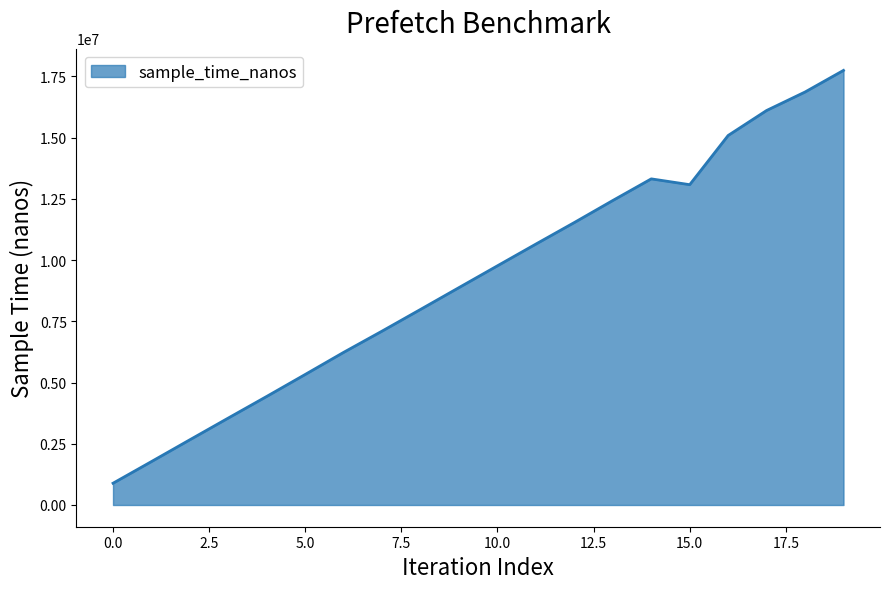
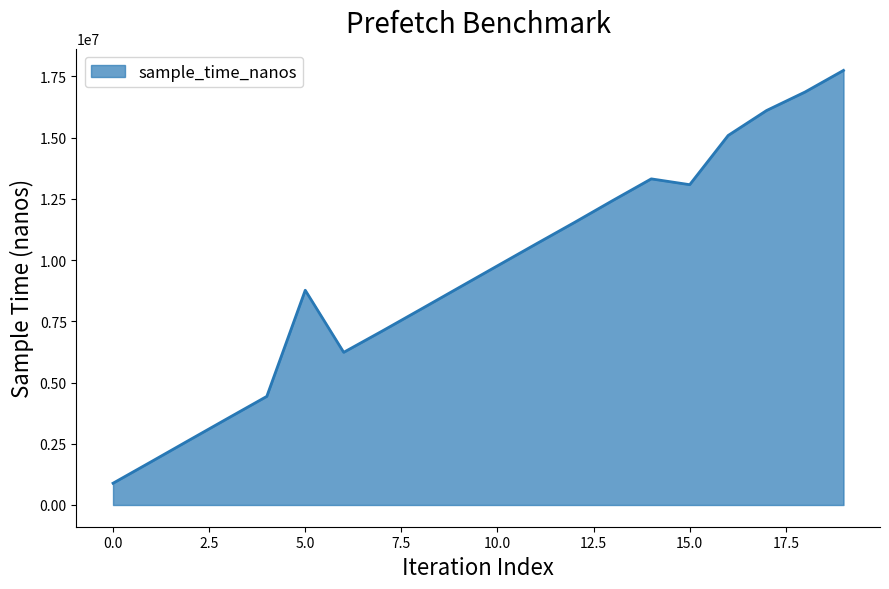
  {
    "0.0": 900000,
-   "5.0": 5300000,
+   "5.0": 8800000,
    "10.0": 9800000,
    "15.0": 13100000
  }
